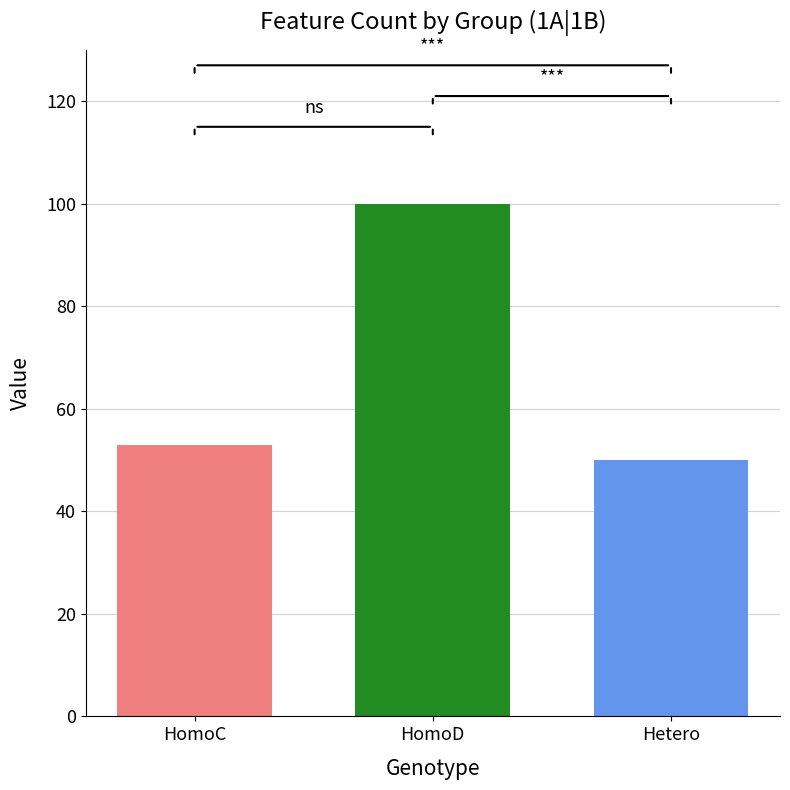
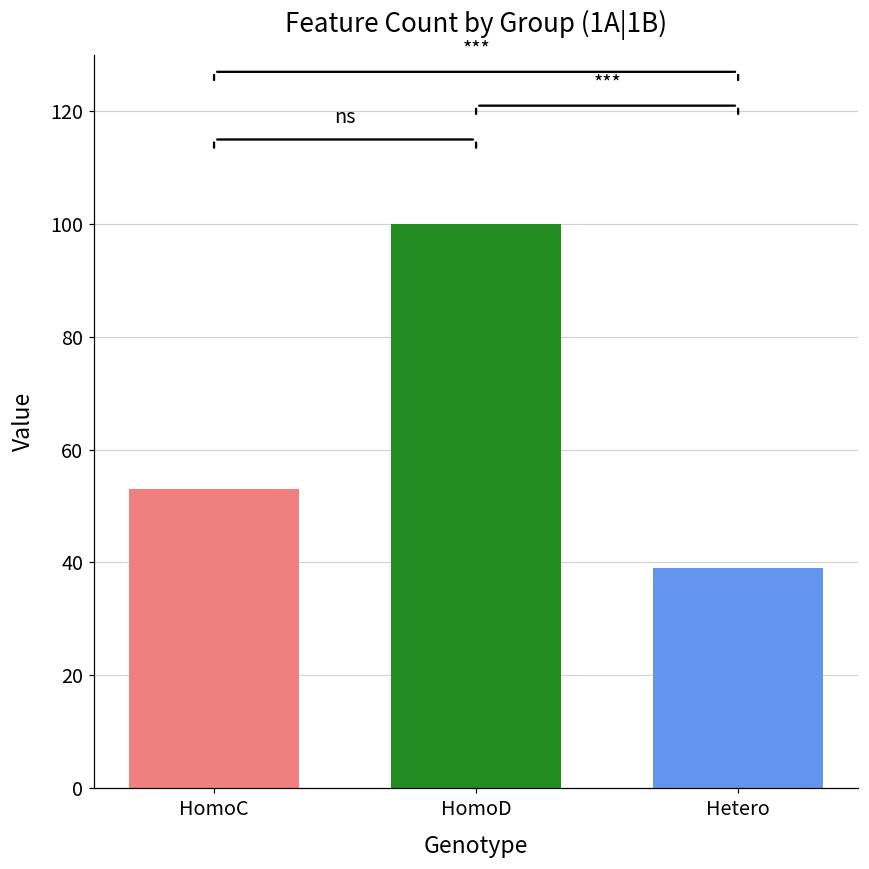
  {
    "HomoC": 53,
    "HomoD": 100,
-   "Hetero": 50
+   "Hetero": 39
  }
